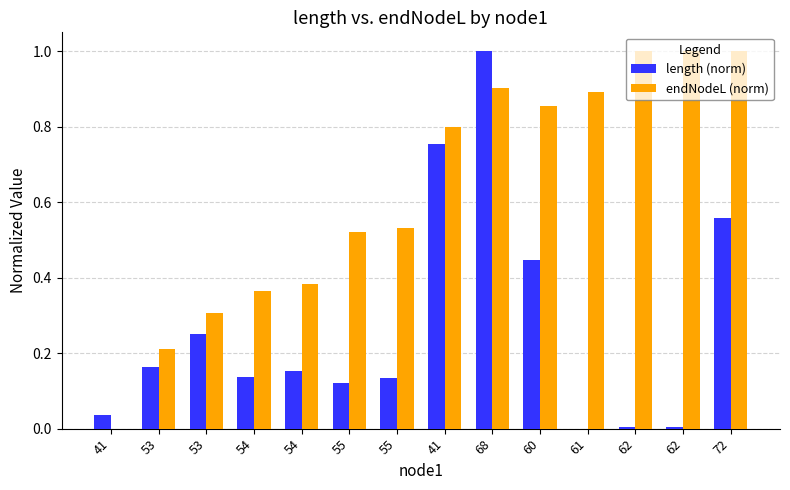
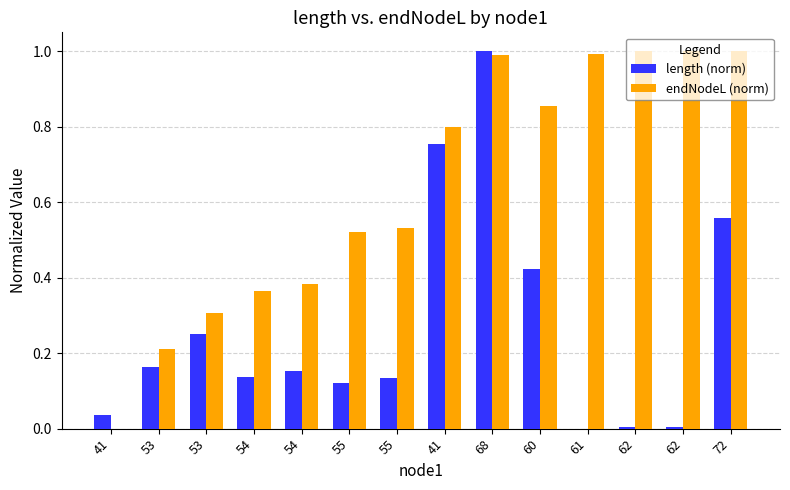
  {
    "length (norm)": {
      "68": 1.00,
-     "60": 0.45,
+     "60": 0.42,
      "61": 0.00,
      "72": 0.56
    },
    "endNodeL (norm)": {
-     "68": 0.90,
+     "68": 0.99,
      "60": 0.86,
-     "61": 0.89
+     "61": 0.99
    }
  }
